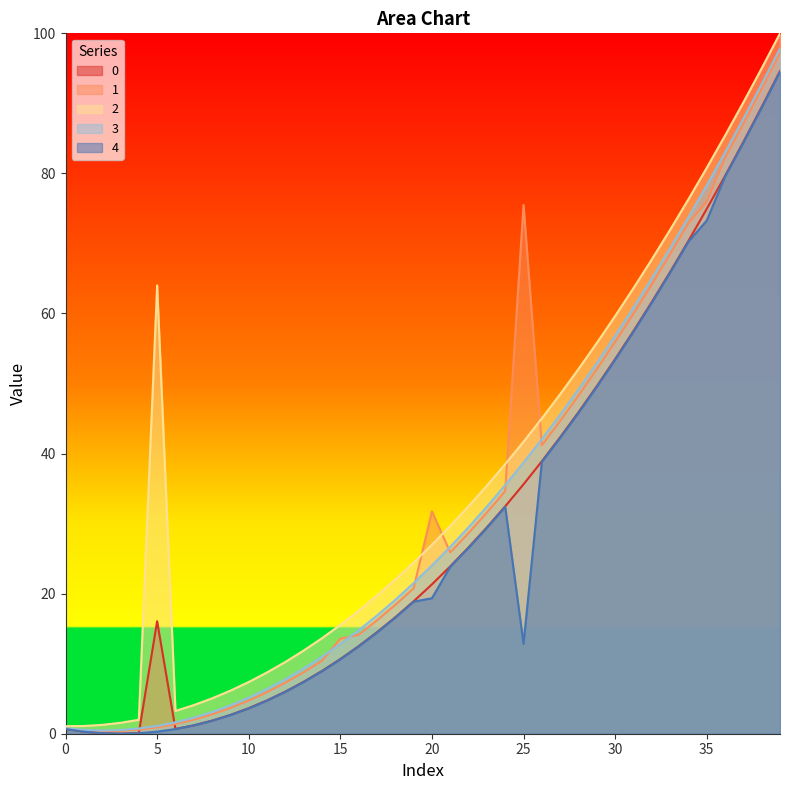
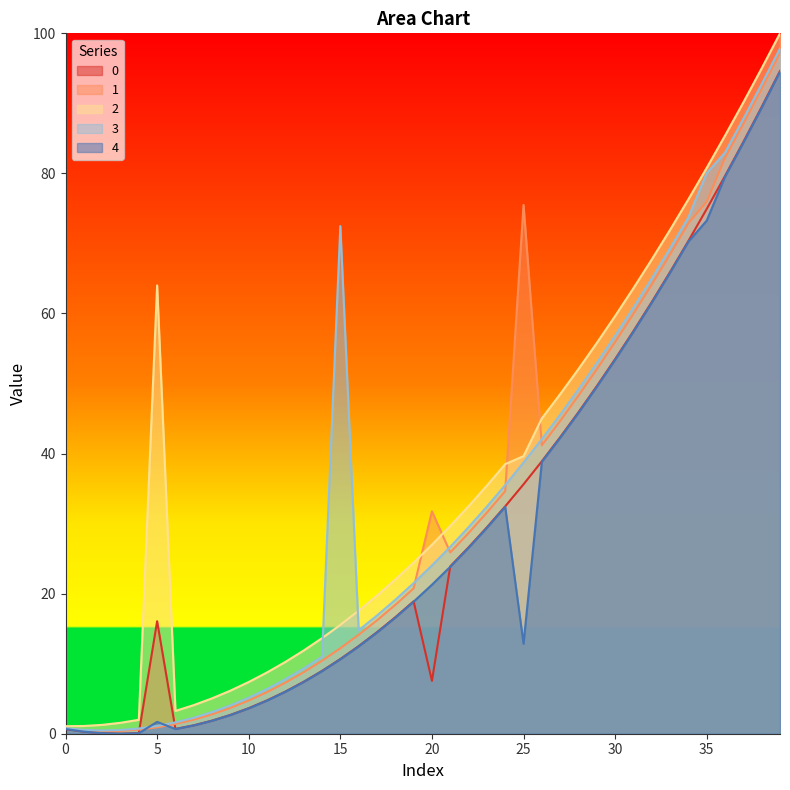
  {
    "0": {
      "5": 16,
-     "20": 21,
+     "20": 8,
      "25": 36,
      "35": 75
    },
    "1": {
      "10": 5,
-     "15": 14,
+     "15": 12,
      "20": 32,
      "25": 75,
      "30": 56,
      "35": 76
    },
    "2": {
      "5": 64,
      "10": 7,
      "15": 16,
      "20": 27,
-     "25": 42,
+     "25": 40,
      "30": 60,
      "35": 81
    },
    "3": {
      "10": 5,
-     "15": 13,
+     "15": 72,
      "20": 24,
      "25": 39,
      "30": 57,
-     "35": 78
+     "35": 80
    },
    "4": {
-     "5": 0,
-     "20": 19,
+     "5": 2,
+     "20": 21,
      "25": 13,
      "35": 73
    }
  }
